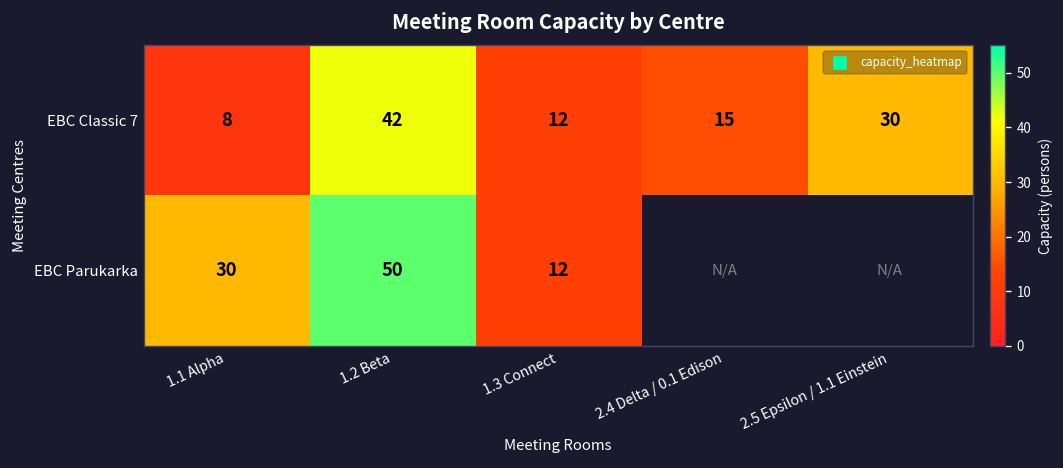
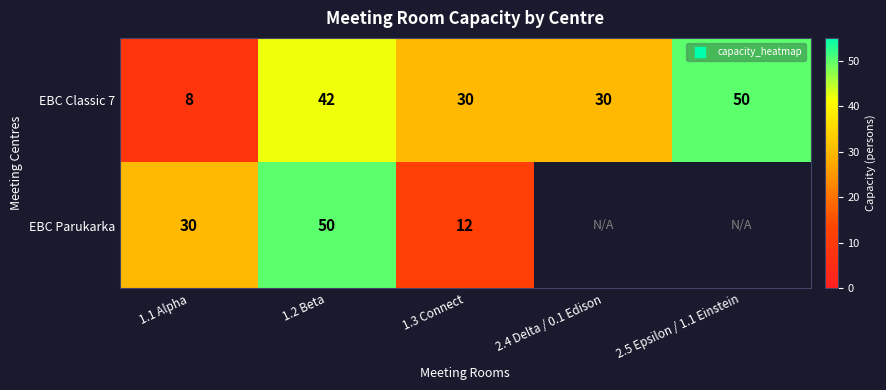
  {
    "EBC Classic 7": {
      "1.1 Alpha": 8,
      "1.2 Beta": 42,
-     "1.3 Connect": 12,
-     "2.4 Delta / 0.1 Edison": 15,
-     "2.5 Epsilon / 1.1 Einstein": 30
+     "1.3 Connect": 30,
+     "2.4 Delta / 0.1 Edison": 30,
+     "2.5 Epsilon / 1.1 Einstein": 50
    },
    "EBC Parukarka": {
      "1.1 Alpha": 30,
      "1.2 Beta": 50,
      "1.3 Connect": 12
    }
  }
